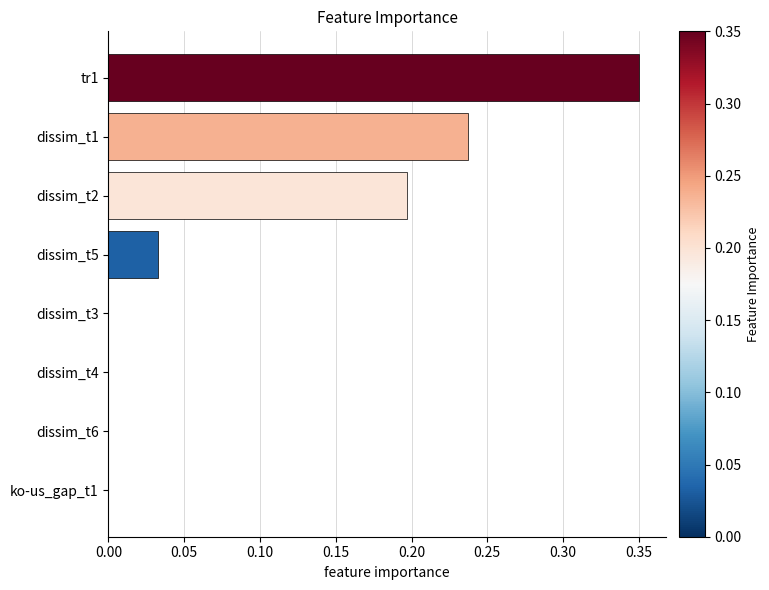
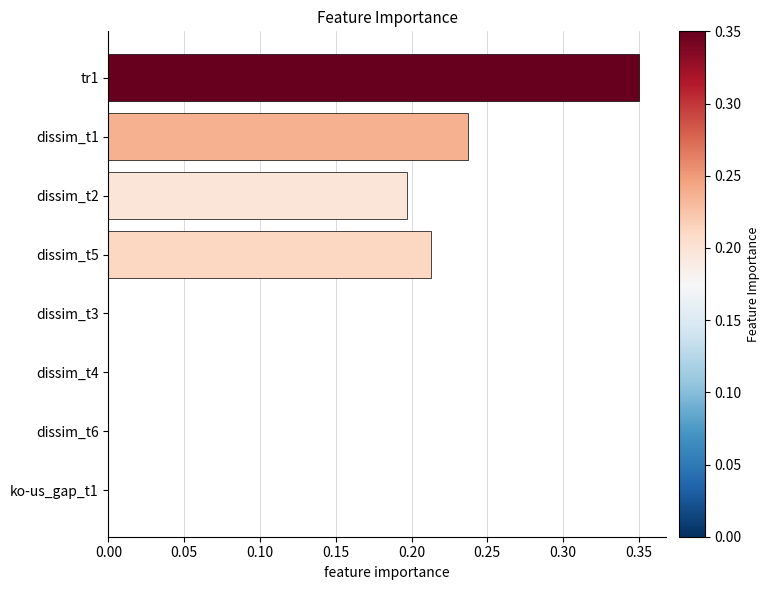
  {
    "tr1": 0.350,
    "dissim_t1": 0.237,
    "dissim_t2": 0.197,
-   "dissim_t5": 0.033,
+   "dissim_t5": 0.213,
    "dissim_t3": 0.000,
    "dissim_t4": 0.000,
    "dissim_t6": 0.000,
    "ko-us_gap_t1": 0.000
  }
